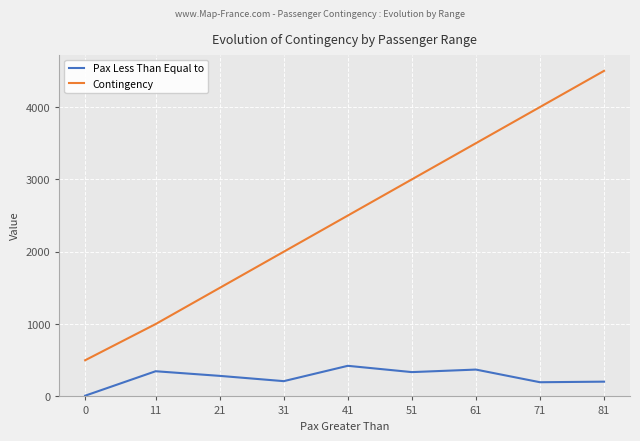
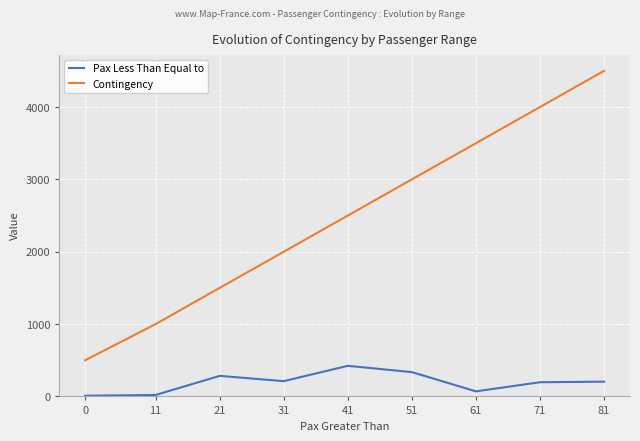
  {
    "Pax Less Than Equal to": {
      "0": 0,
-     "11": 300,
+     "11": 0,
      "21": 300,
      "31": 200,
      "41": 400,
      "51": 300,
-     "61": 400,
+     "61": 100,
      "71": 200,
      "81": 200
    },
    "Contingency": {
      "0": 500,
      "11": 1000,
      "21": 1500,
      "31": 2000,
      "41": 2500,
      "51": 3000,
      "61": 3500,
      "71": 4000,
      "81": 4500
    }
  }
